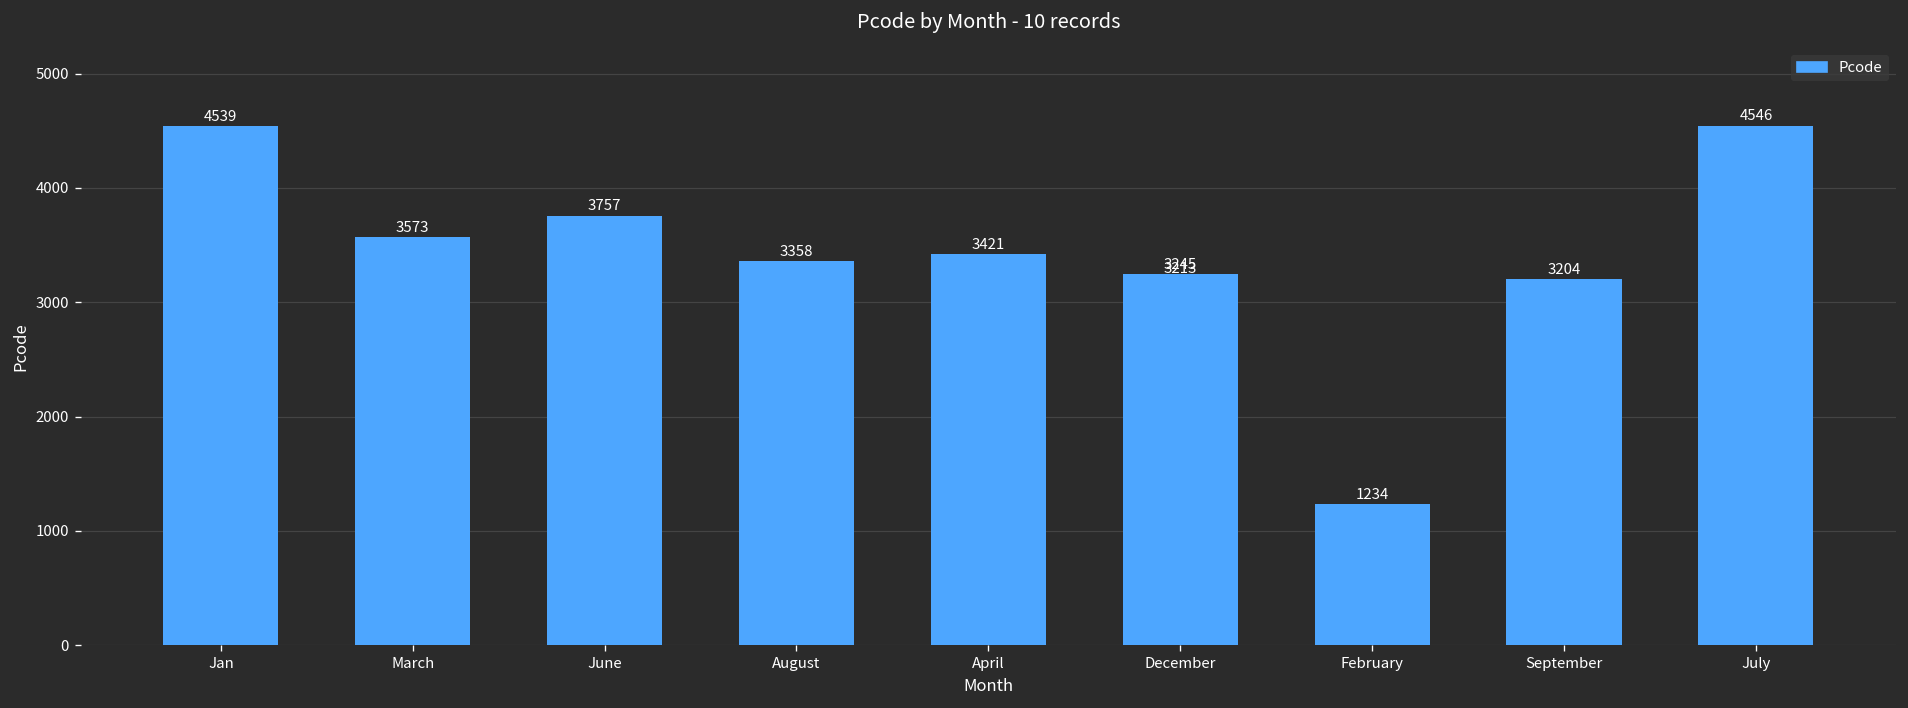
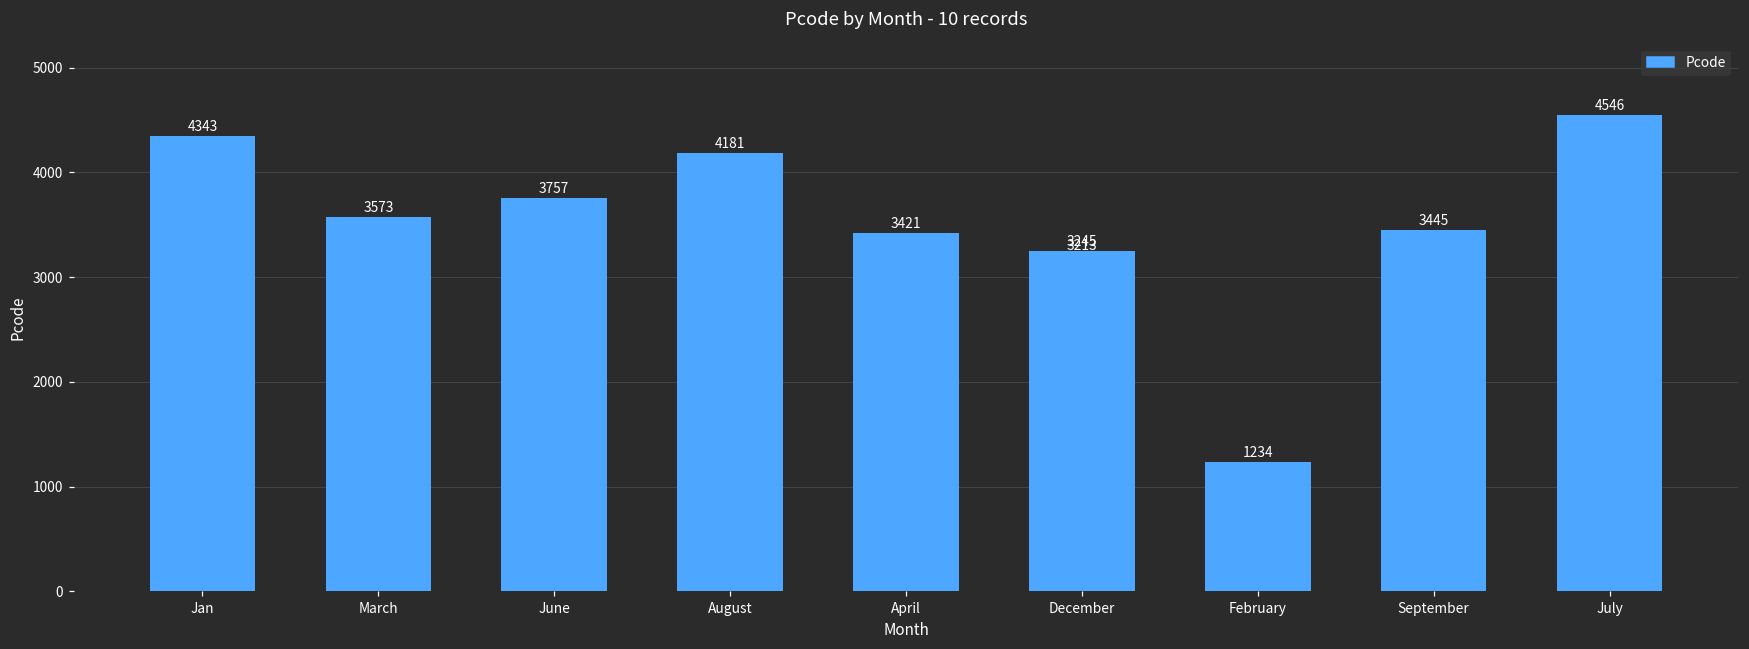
  {
-   "Jan": 4539,
+   "Jan": 4343,
    "March": 3573,
    "June": 3757,
-   "August": 3358,
+   "August": 4181,
    "April": 3421,
    "February": 1234,
-   "September": 3204,
+   "September": 3445,
    "July": 4546
  }
